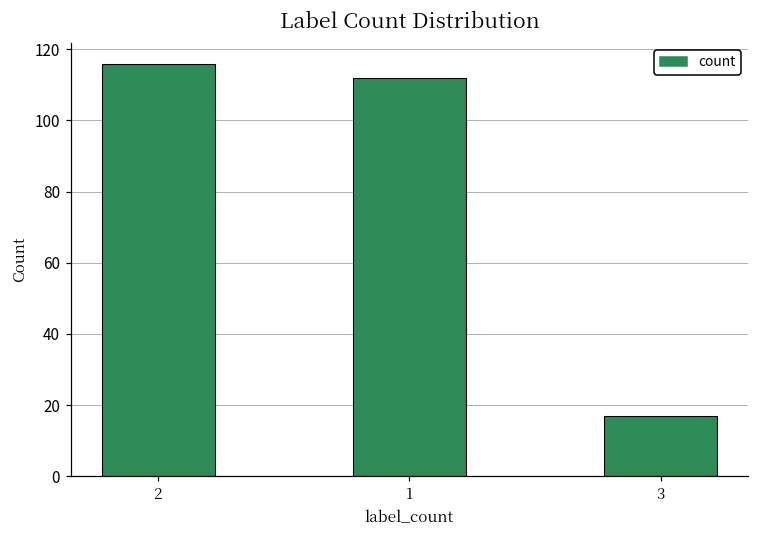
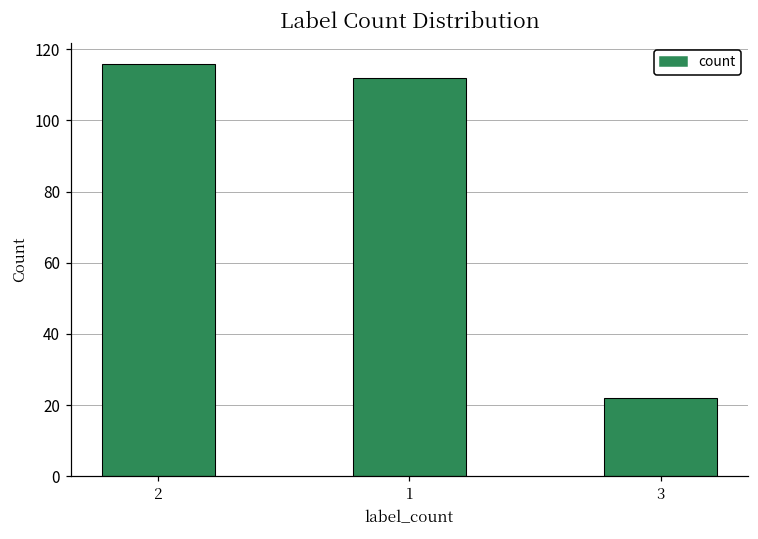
  {
    "2": 116,
    "1": 112,
-   "3": 17
+   "3": 22
  }
